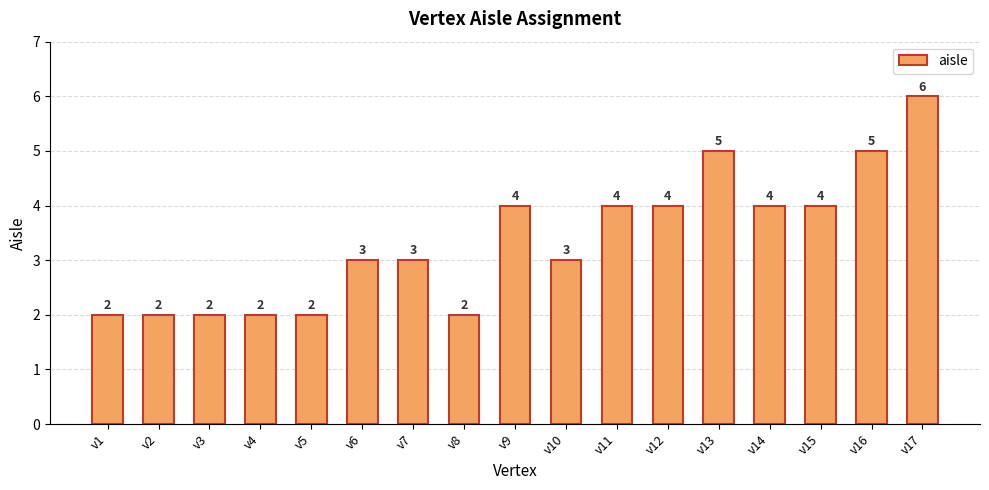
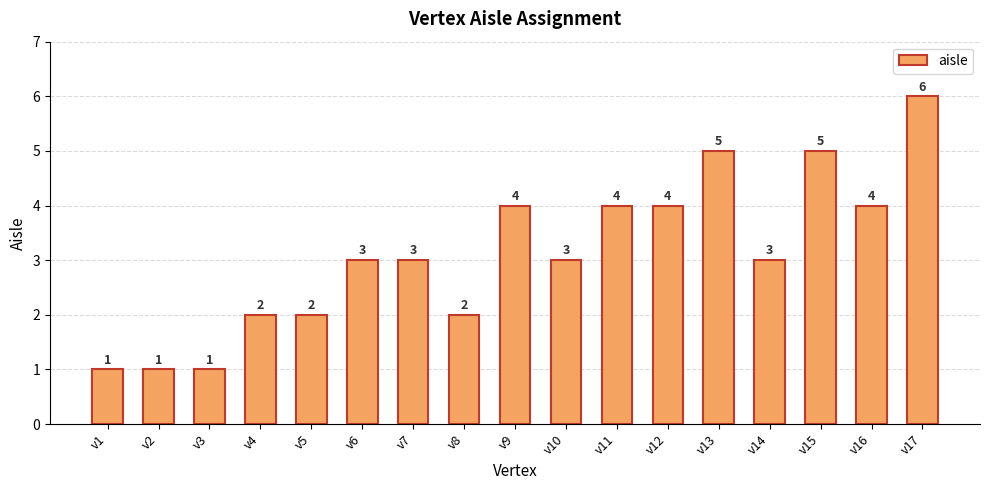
  {
-   "v1": 2,
-   "v2": 2,
-   "v3": 2,
+   "v1": 1,
+   "v2": 1,
+   "v3": 1,
    "v4": 2,
    "v5": 2,
    "v6": 3,
    "v7": 3,
    "v8": 2,
    "v9": 4,
    "v10": 3,
    "v11": 4,
    "v12": 4,
    "v13": 5,
-   "v14": 4,
-   "v15": 4,
-   "v16": 5,
+   "v14": 3,
+   "v15": 5,
+   "v16": 4,
    "v17": 6
  }
